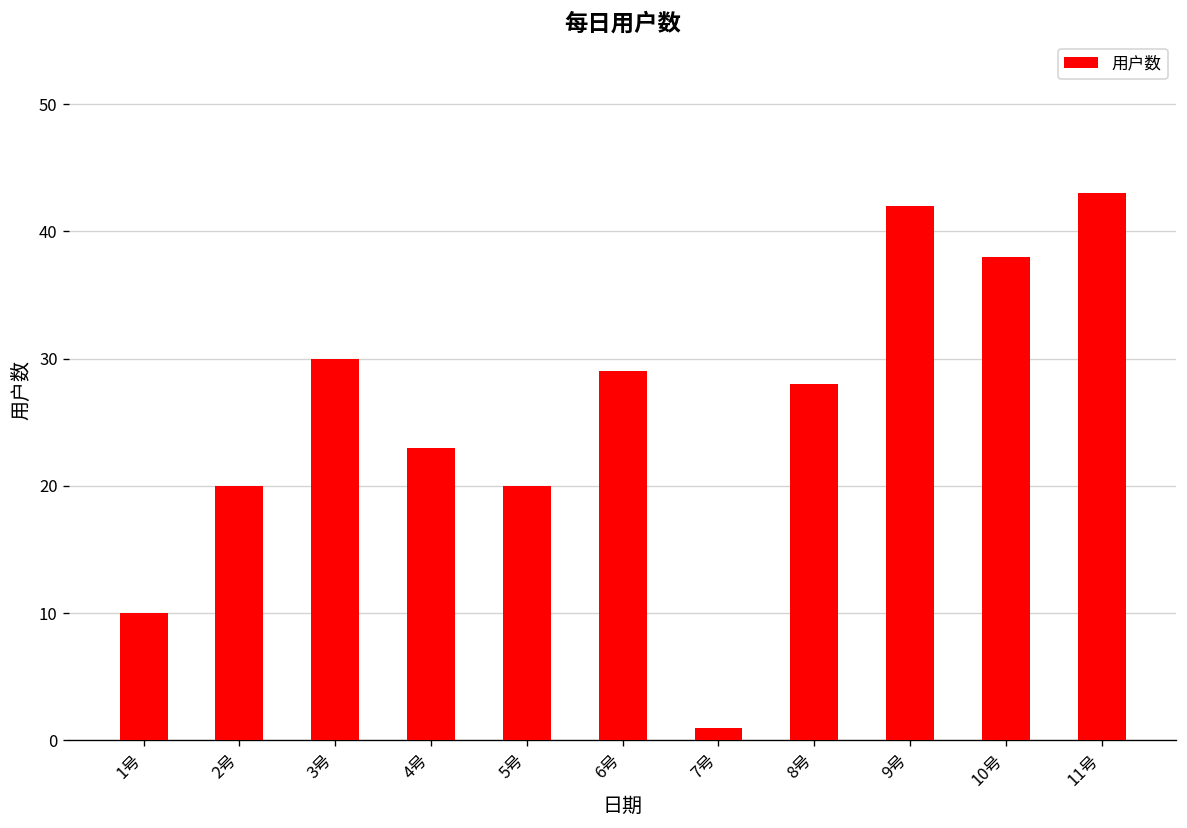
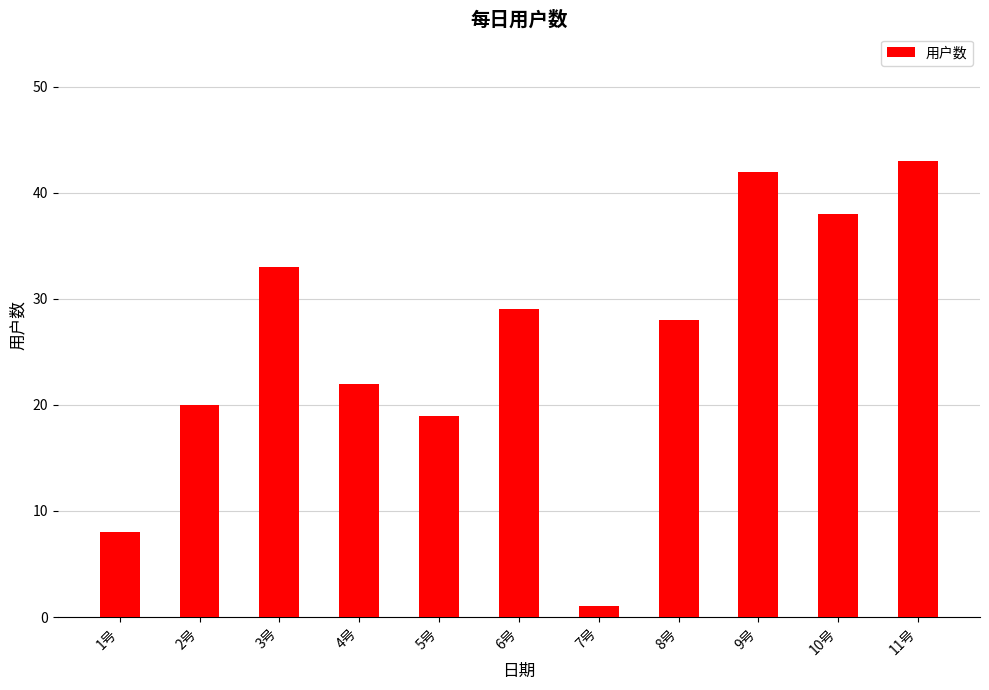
  {
-   "1号": 10,
+   "1号": 8,
    "2号": 20,
-   "3号": 30,
-   "4号": 23,
-   "5号": 20,
+   "3号": 33,
+   "4号": 22,
+   "5号": 19,
    "6号": 29,
    "7号": 1,
    "8号": 28,
    "9号": 42,
    "10号": 38,
    "11号": 43
  }
